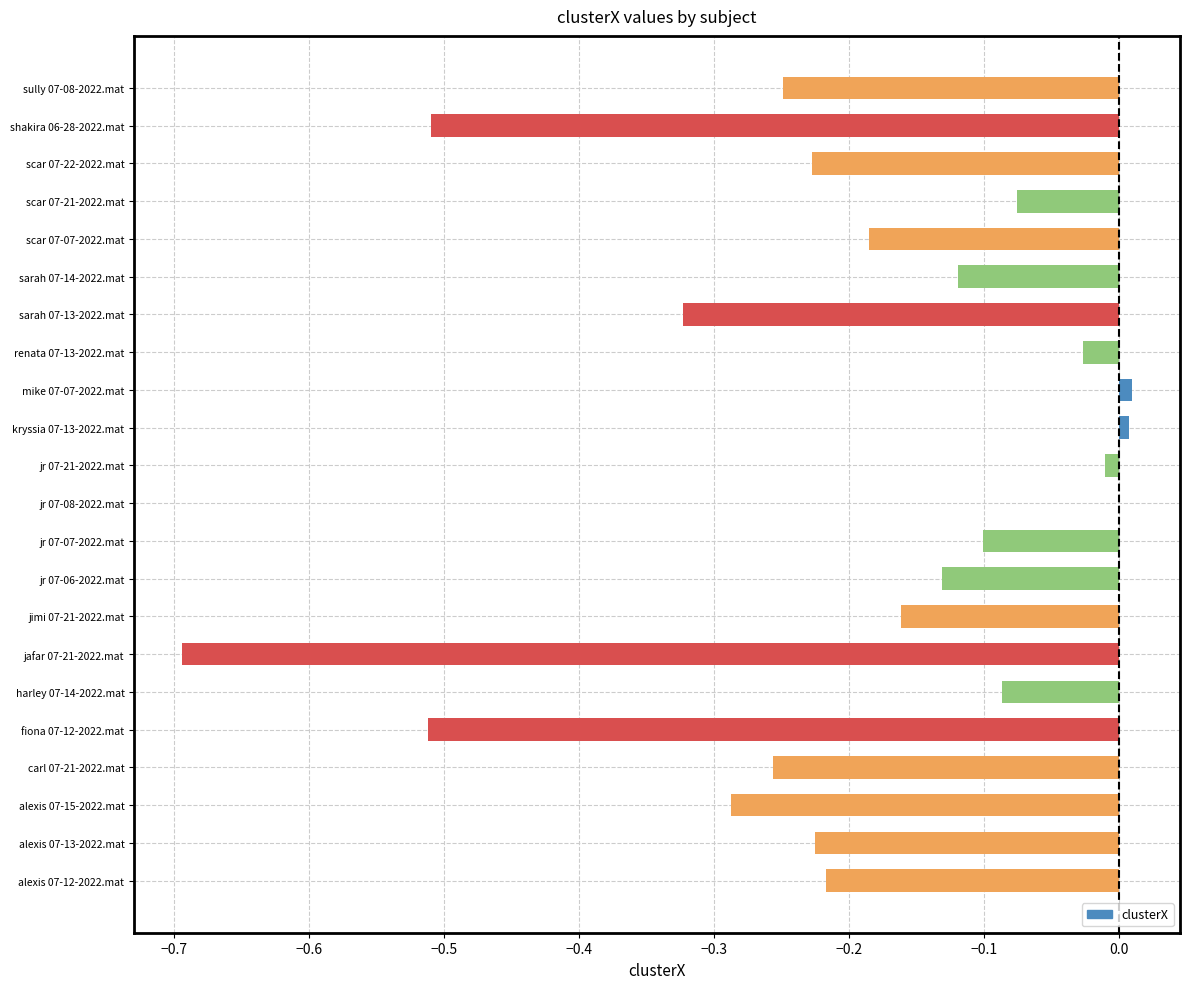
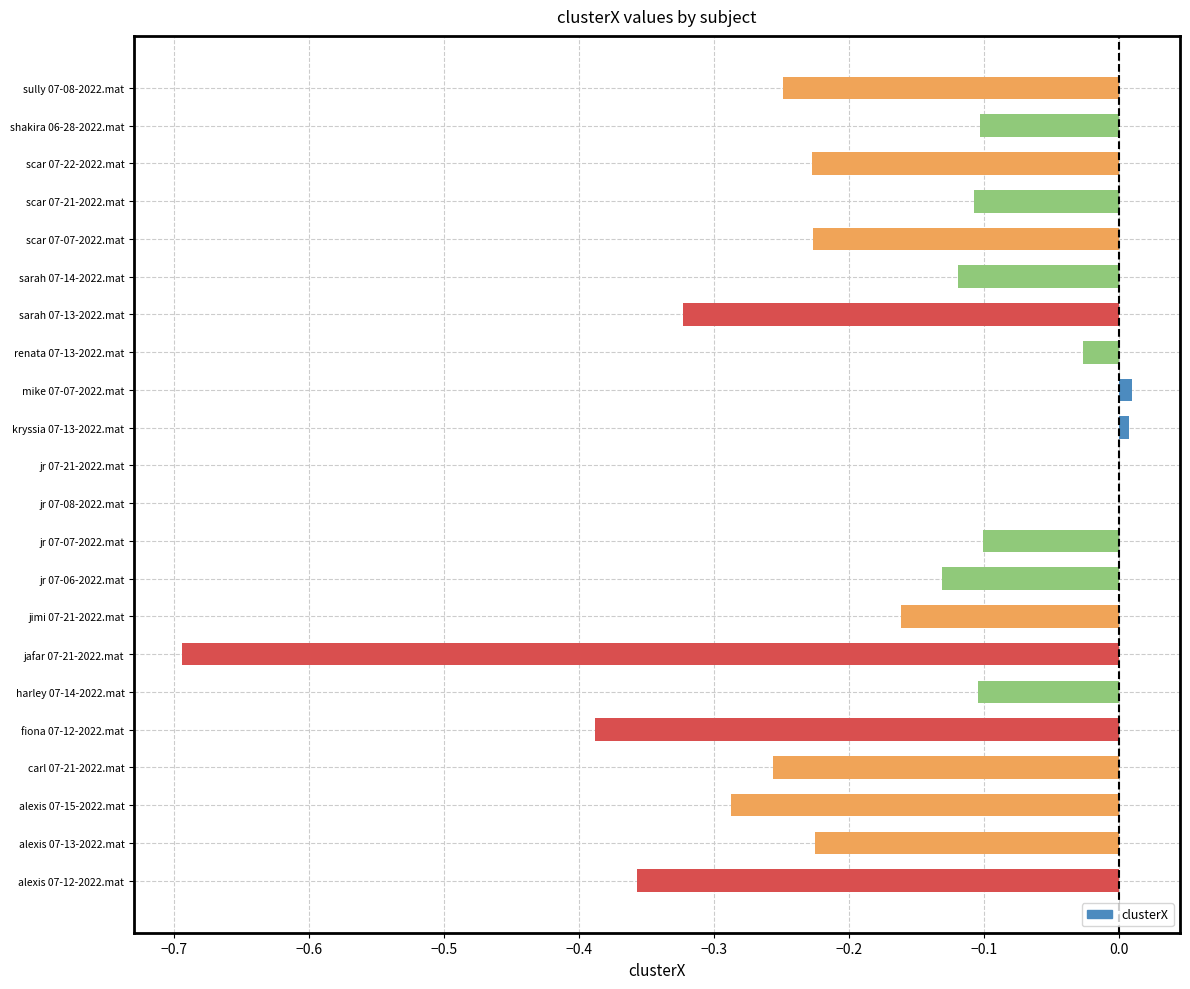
  {
    "sully 07-08-2022.mat": -0.249,
-   "shakira 06-28-2022.mat": -0.509,
+   "shakira 06-28-2022.mat": -0.103,
    "scar 07-22-2022.mat": -0.227,
-   "scar 07-21-2022.mat": -0.075,
-   "scar 07-07-2022.mat": -0.185,
+   "scar 07-21-2022.mat": -0.107,
+   "scar 07-07-2022.mat": -0.226,
    "sarah 07-14-2022.mat": -0.119,
    "sarah 07-13-2022.mat": -0.323,
    "renata 07-13-2022.mat": -0.026,
    "mike 07-07-2022.mat": 0.010,
    "kryssia 07-13-2022.mat": 0.008,
-   "jr 07-21-2022.mat": -0.010,
+   "jr 07-21-2022.mat": 0.000,
    "jr 07-07-2022.mat": -0.100,
    "jr 07-06-2022.mat": -0.131,
    "jimi 07-21-2022.mat": -0.162,
    "jafar 07-21-2022.mat": -0.694,
-   "harley 07-14-2022.mat": -0.087,
-   "fiona 07-12-2022.mat": -0.512,
+   "harley 07-14-2022.mat": -0.104,
+   "fiona 07-12-2022.mat": -0.388,
    "carl 07-21-2022.mat": -0.256,
    "alexis 07-15-2022.mat": -0.287,
    "alexis 07-13-2022.mat": -0.225,
-   "alexis 07-12-2022.mat": -0.217
+   "alexis 07-12-2022.mat": -0.357
  }
